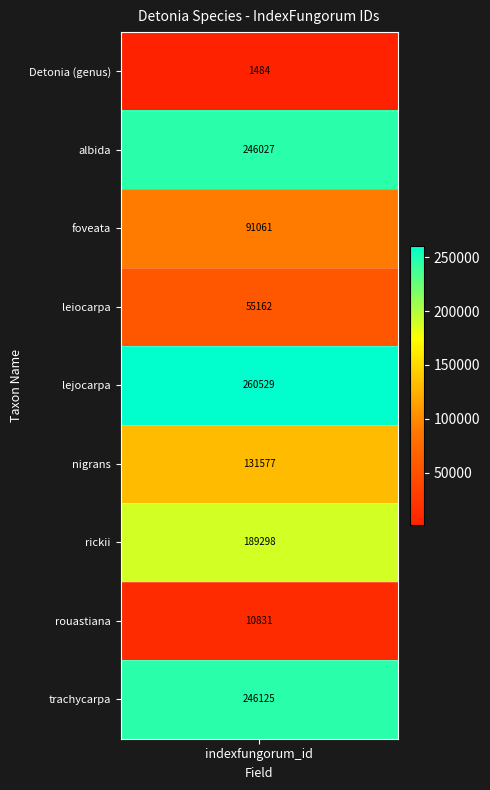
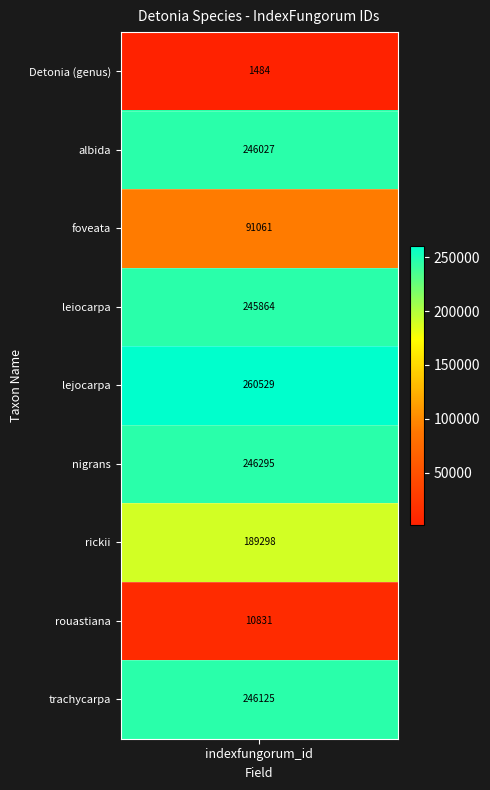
  {
    "Detonia (genus)": {
      "indexfungorum_id": 1484
    },
    "albida": {
      "indexfungorum_id": 246027
    },
    "foveata": {
      "indexfungorum_id": 91061
    },
    "leiocarpa": {
-     "indexfungorum_id": 55162
+     "indexfungorum_id": 245864
    },
    "lejocarpa": {
      "indexfungorum_id": 260529
    },
    "nigrans": {
-     "indexfungorum_id": 131577
+     "indexfungorum_id": 246295
    },
    "rickii": {
      "indexfungorum_id": 189298
    },
    "rouastiana": {
      "indexfungorum_id": 10831
    },
    "trachycarpa": {
      "indexfungorum_id": 246125
    }
  }
